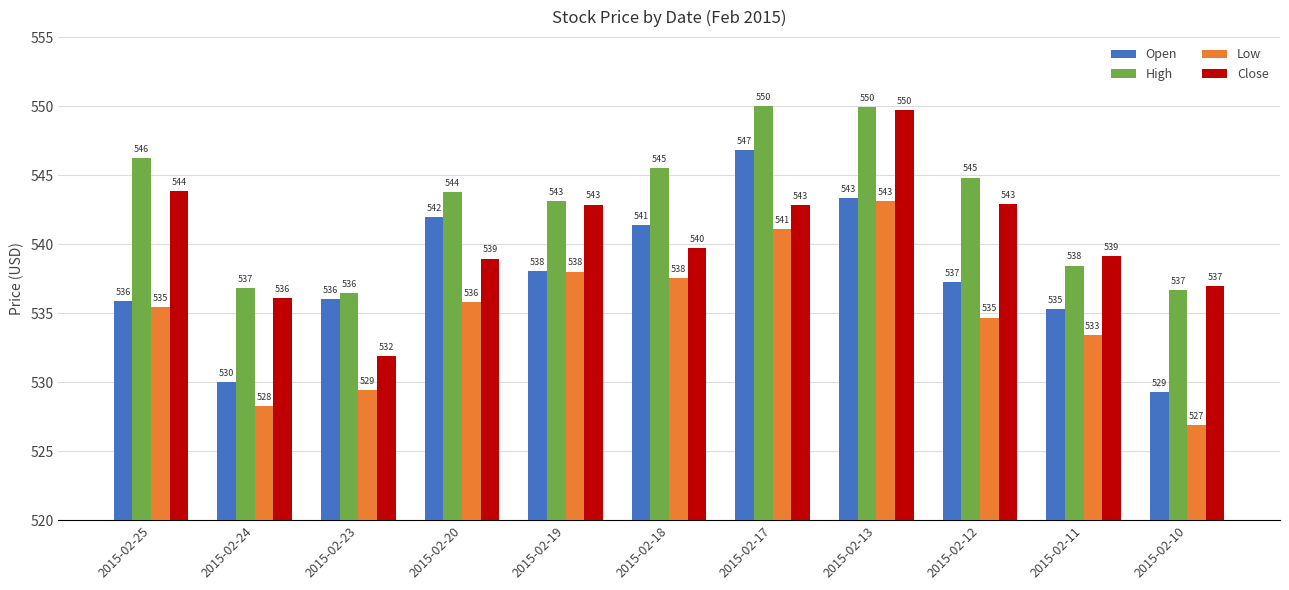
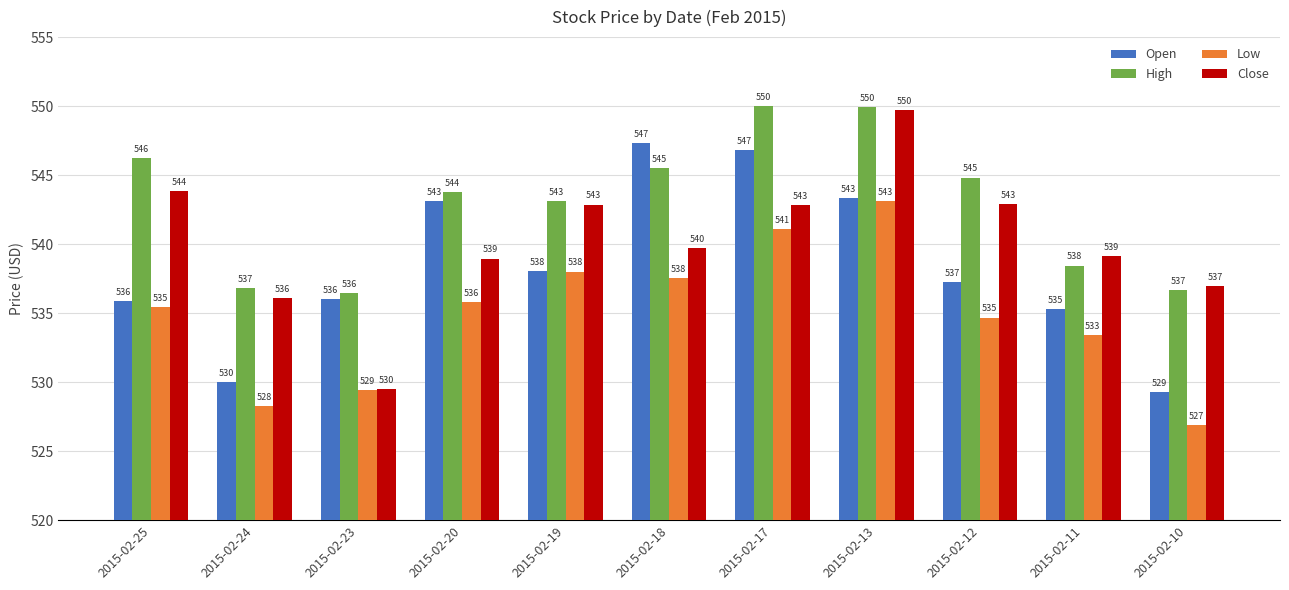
  {
    "Open": {
      "2015-02-25": 536,
      "2015-02-24": 530,
      "2015-02-23": 536,
-     "2015-02-20": 542,
+     "2015-02-20": 543,
      "2015-02-19": 538,
-     "2015-02-18": 541,
+     "2015-02-18": 547,
      "2015-02-17": 547,
      "2015-02-13": 543,
      "2015-02-12": 537,
      "2015-02-11": 535,
      "2015-02-10": 529
    },
    "High": {
      "2015-02-25": 546,
      "2015-02-24": 537,
      "2015-02-23": 536,
      "2015-02-20": 544,
      "2015-02-19": 543,
      "2015-02-18": 545,
      "2015-02-17": 550,
      "2015-02-13": 550,
      "2015-02-12": 545,
      "2015-02-11": 538,
      "2015-02-10": 537
    },
    "Low": {
      "2015-02-25": 535,
      "2015-02-24": 528,
      "2015-02-23": 529,
      "2015-02-20": 536,
      "2015-02-19": 538,
      "2015-02-18": 538,
      "2015-02-17": 541,
      "2015-02-13": 543,
      "2015-02-12": 535,
      "2015-02-11": 533,
      "2015-02-10": 527
    },
    "Close": {
      "2015-02-25": 544,
      "2015-02-24": 536,
-     "2015-02-23": 532,
+     "2015-02-23": 530,
      "2015-02-20": 539,
      "2015-02-19": 543,
      "2015-02-18": 540,
      "2015-02-17": 543,
      "2015-02-13": 550,
      "2015-02-12": 543,
      "2015-02-11": 539,
      "2015-02-10": 537
    }
  }
